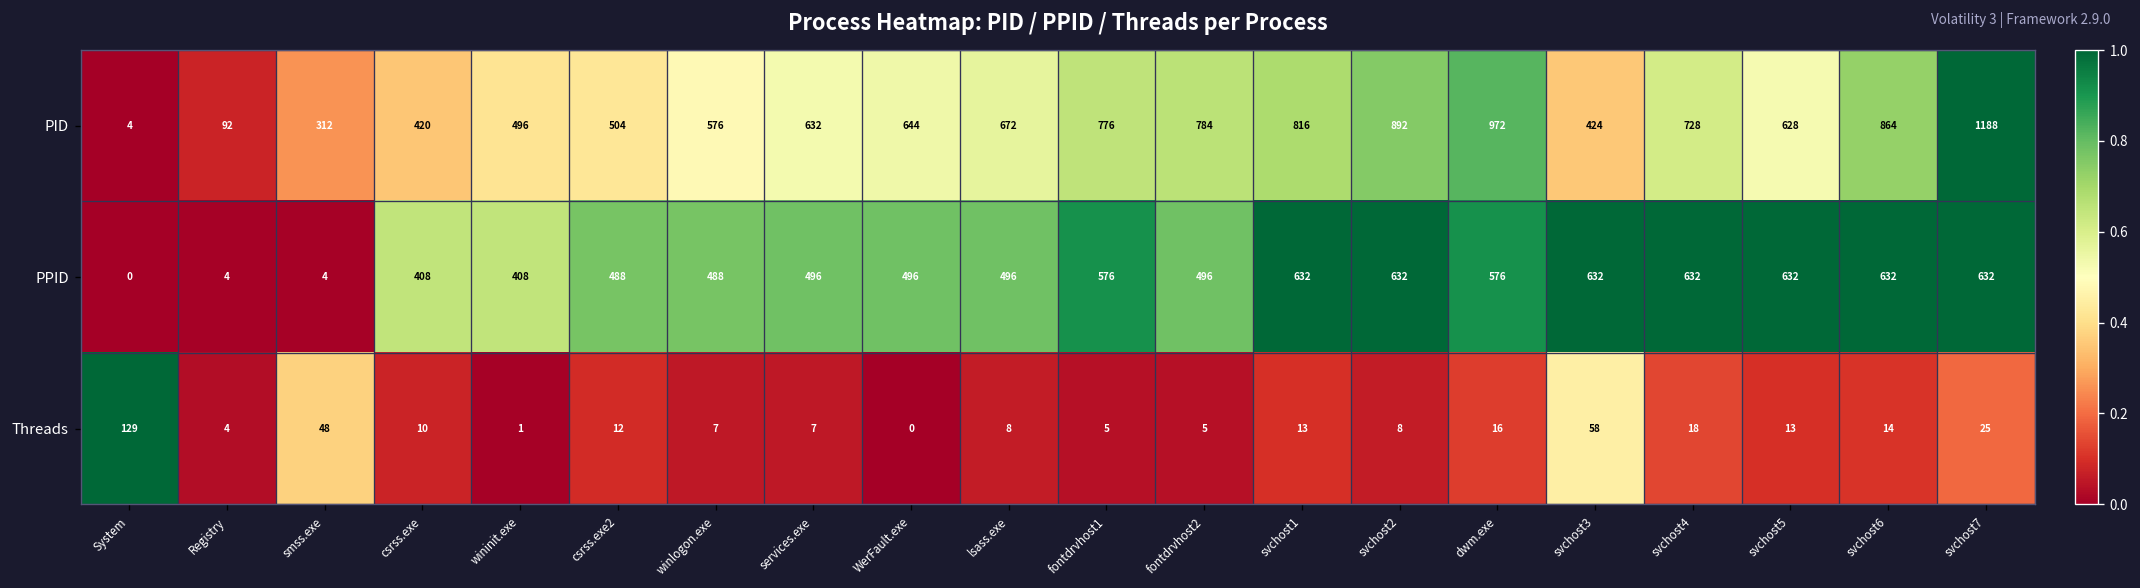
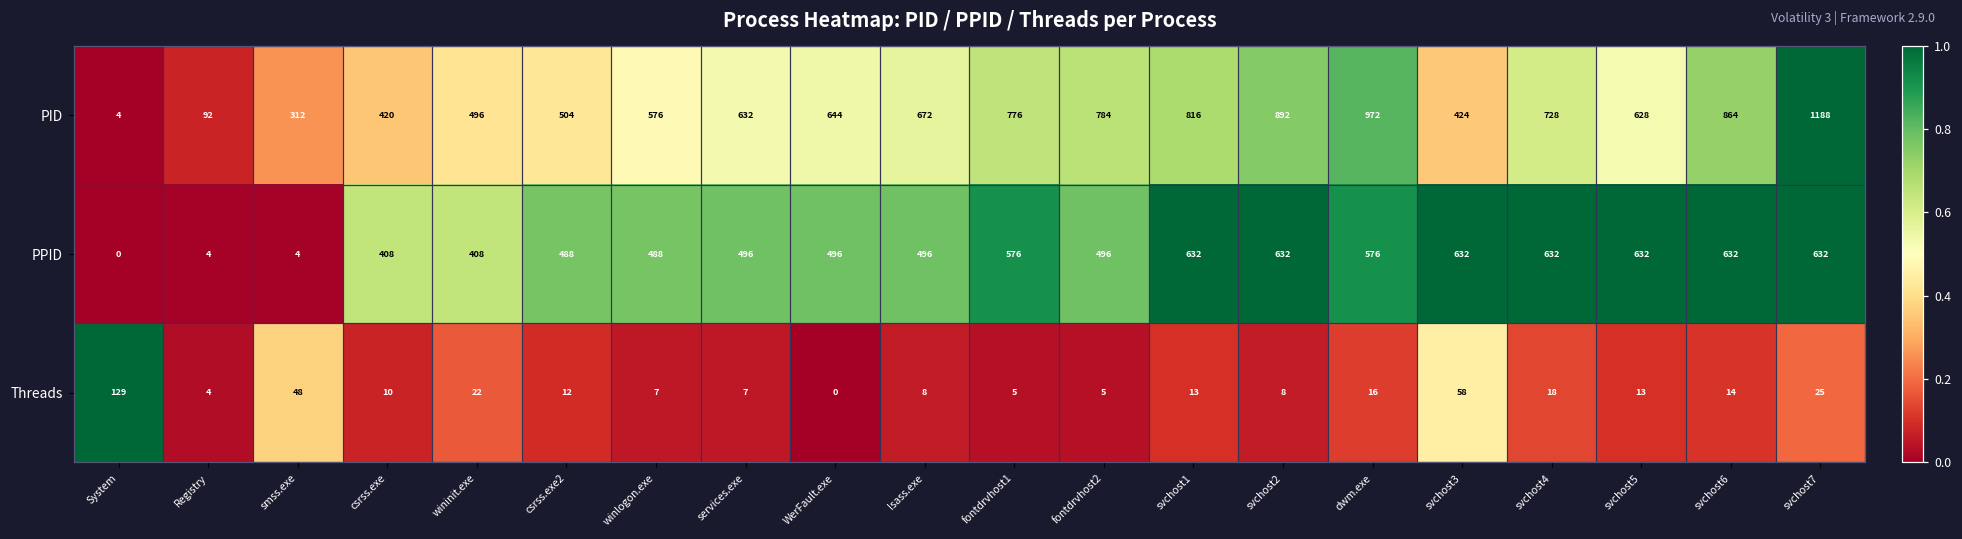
  {
    "PID": {
      "System": 4,
      "Registry": 92,
      "smss.exe": 312,
      "csrss.exe": 420,
      "wininit.exe": 496,
      "csrss.exe2": 504,
      "winlogon.exe": 576,
      "services.exe": 632,
      "WerFault.exe": 644,
      "lsass.exe": 672,
      "fontdrvhost1": 776,
      "fontdrvhost2": 784,
      "svchost1": 816,
      "svchost2": 892,
      "dwm.exe": 972,
      "svchost3": 424,
      "svchost4": 728,
      "svchost5": 628,
      "svchost6": 864,
      "svchost7": 1188
    },
    "PPID": {
      "System": 0,
      "Registry": 4,
      "smss.exe": 4,
      "csrss.exe": 408,
      "wininit.exe": 408,
      "csrss.exe2": 488,
      "winlogon.exe": 488,
      "services.exe": 496,
      "WerFault.exe": 496,
      "lsass.exe": 496,
      "fontdrvhost1": 576,
      "fontdrvhost2": 496,
      "svchost1": 632,
      "svchost2": 632,
      "dwm.exe": 576,
      "svchost3": 632,
      "svchost4": 632,
      "svchost5": 632,
      "svchost6": 632,
      "svchost7": 632
    },
    "Threads": {
      "System": 129,
      "Registry": 4,
      "smss.exe": 48,
      "csrss.exe": 10,
-     "wininit.exe": 1,
+     "wininit.exe": 22,
      "csrss.exe2": 12,
      "winlogon.exe": 7,
      "services.exe": 7,
      "WerFault.exe": 0,
      "lsass.exe": 8,
      "fontdrvhost1": 5,
      "fontdrvhost2": 5,
      "svchost1": 13,
      "svchost2": 8,
      "dwm.exe": 16,
      "svchost3": 58,
      "svchost4": 18,
      "svchost5": 13,
      "svchost6": 14,
      "svchost7": 25
    }
  }
